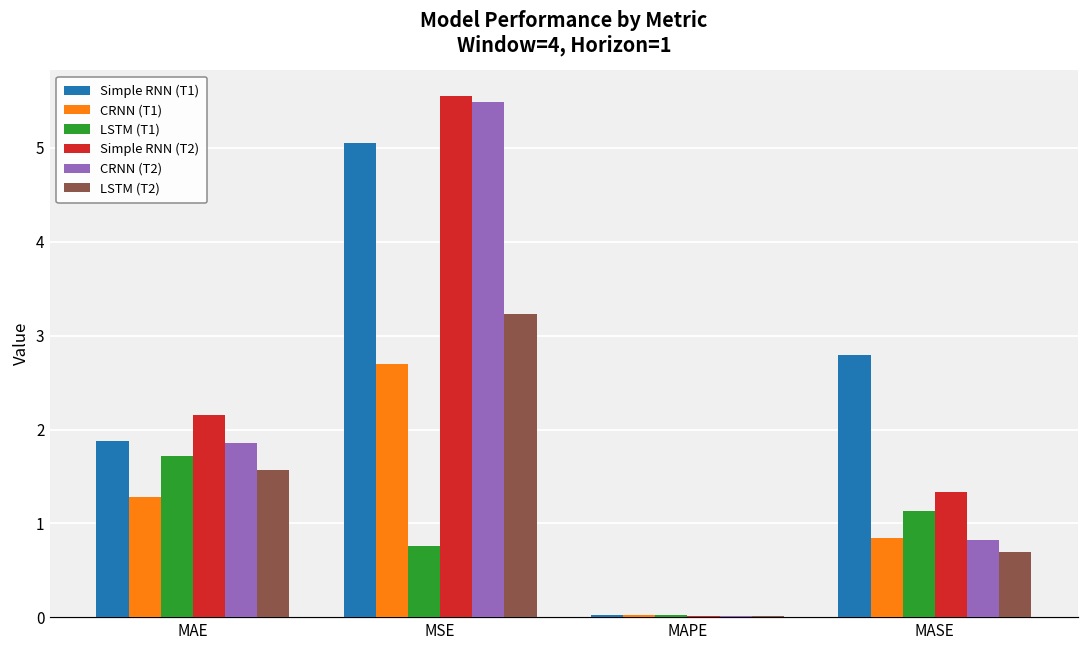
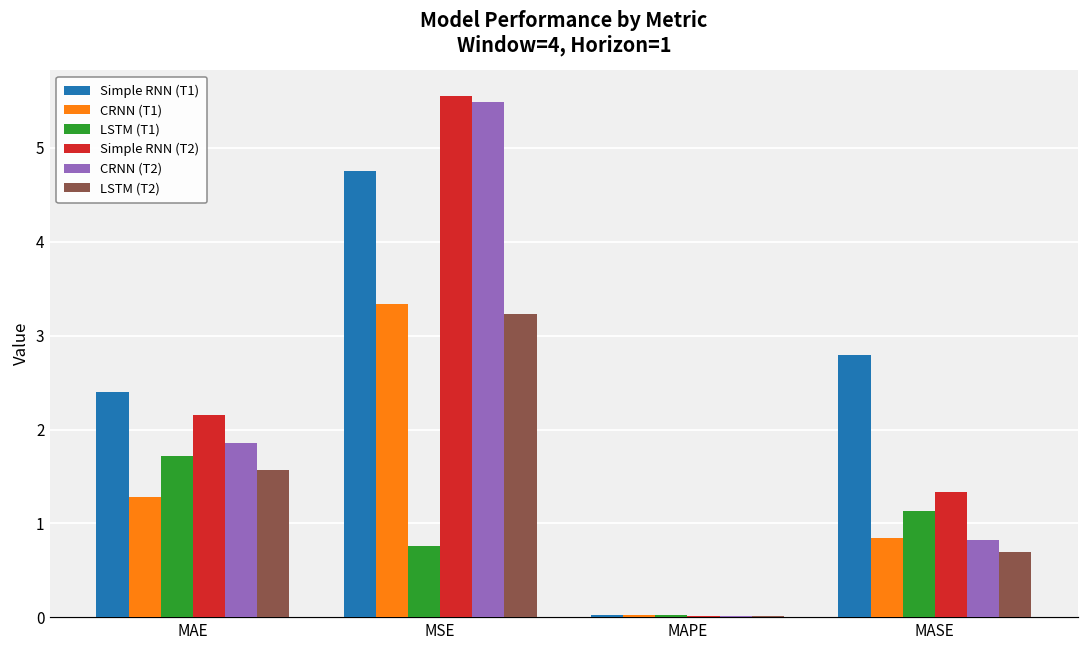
  {
    "Simple RNN (T1)": {
-     "MAE": 1.9,
-     "MSE": 5.1,
+     "MAE": 2.4,
+     "MSE": 4.8,
      "MASE": 2.8
    },
    "CRNN (T1)": {
      "MAE": 1.3,
-     "MSE": 2.7,
+     "MSE": 3.3,
      "MASE": 0.8
    },
    "LSTM (T1)": {
      "MAE": 1.7,
      "MSE": 0.8,
      "MASE": 1.1
    },
    "Simple RNN (T2)": {
      "MAE": 2.2,
      "MSE": 5.6,
      "MASE": 1.3
    },
    "CRNN (T2)": {
      "MAE": 1.9,
      "MSE": 5.5,
      "MASE": 0.8
    },
    "LSTM (T2)": {
      "MAE": 1.6,
      "MSE": 3.2,
      "MASE": 0.7
    }
  }
